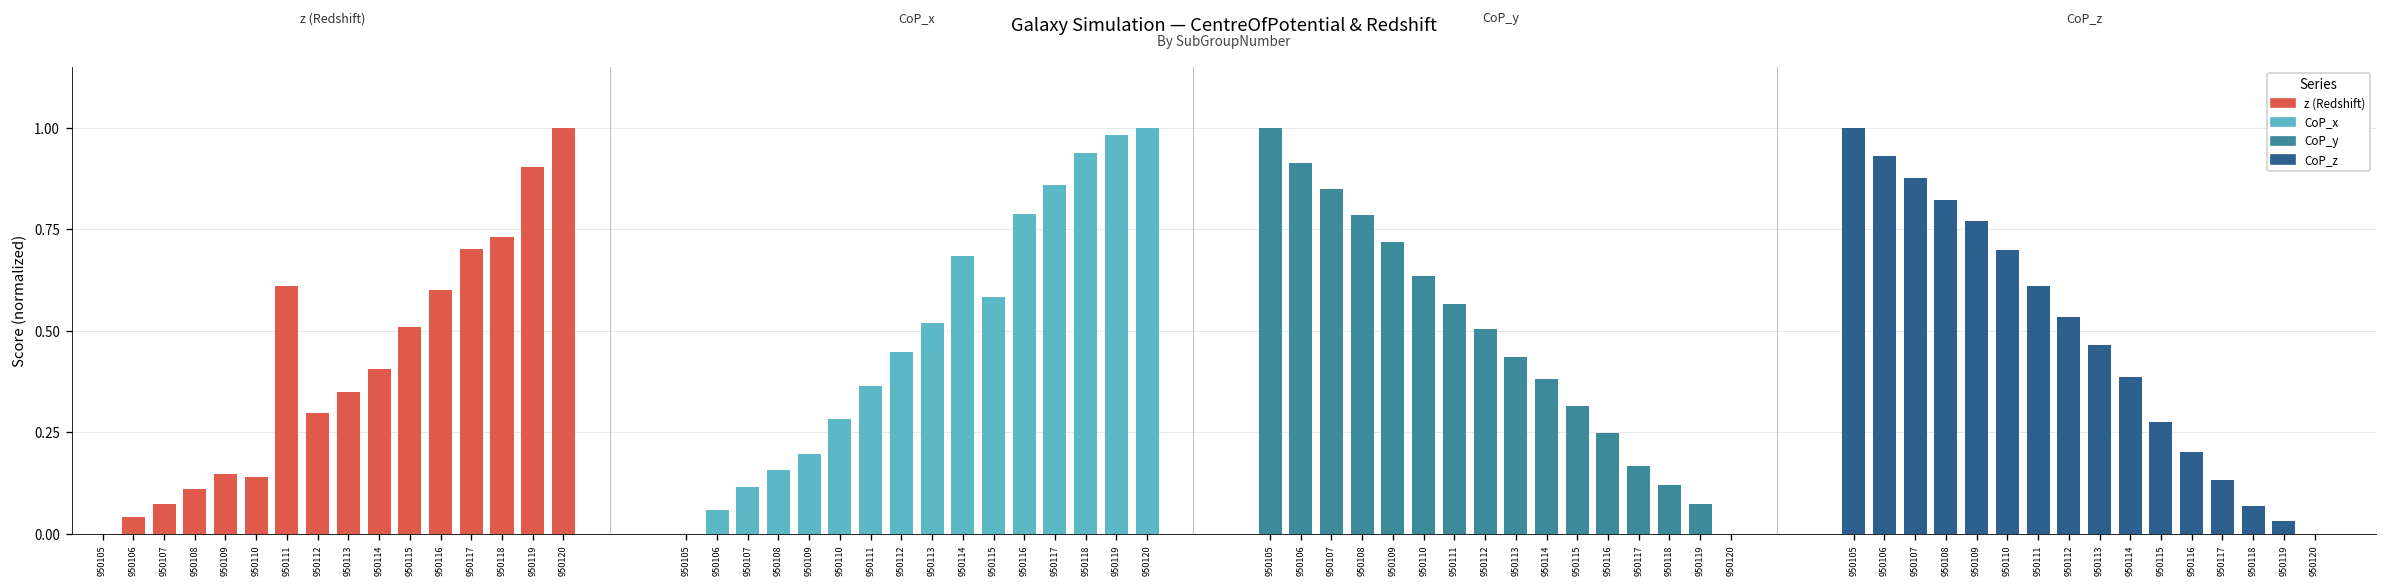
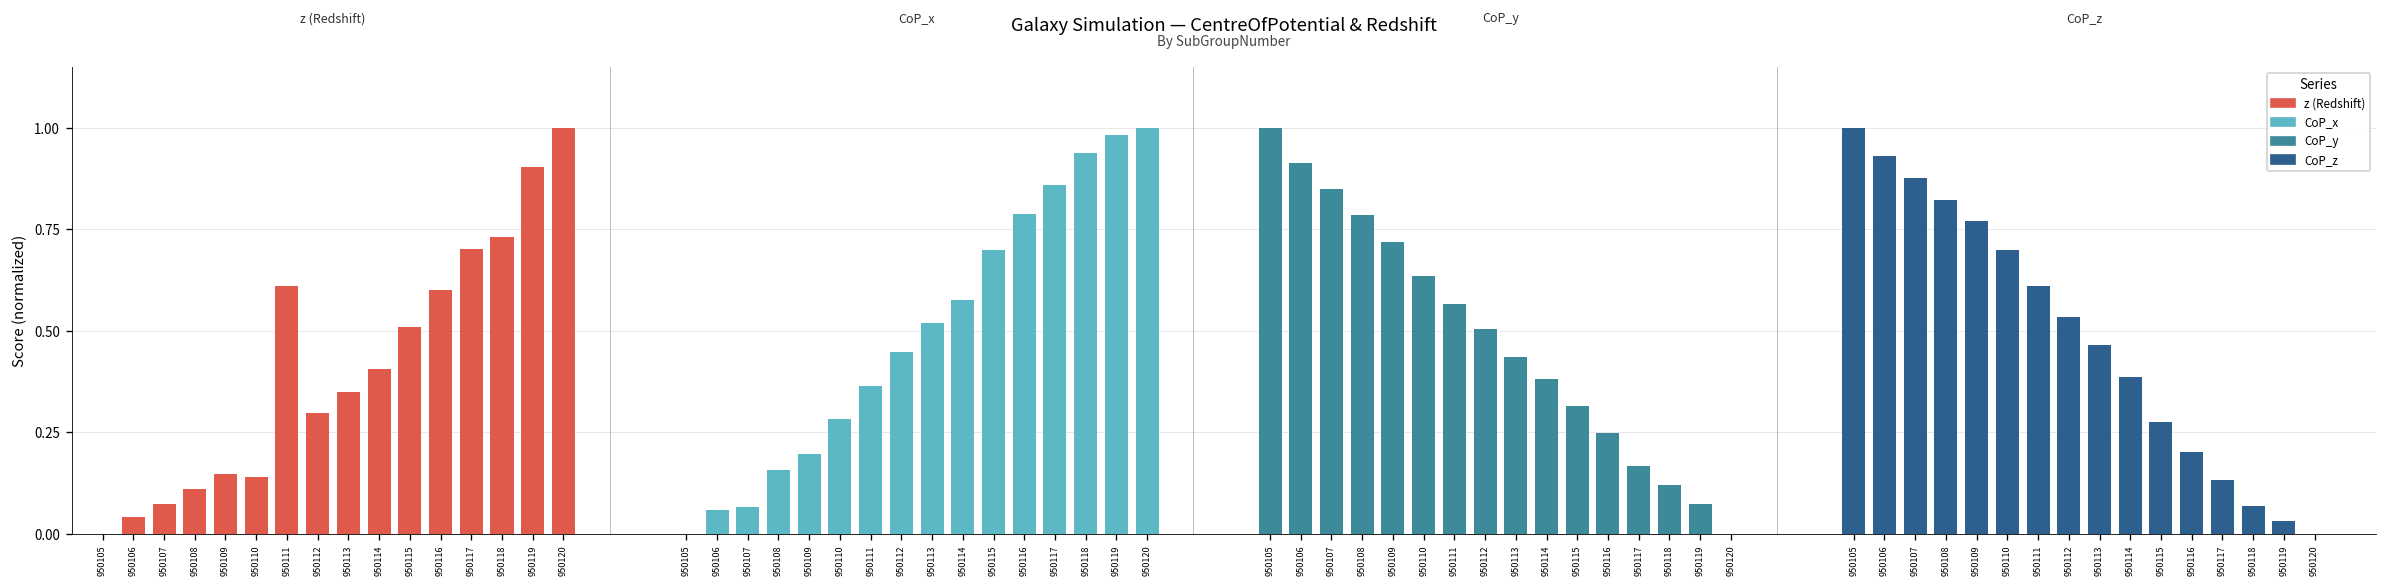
  {
    "z (Redshift)": {
      "950105": 0.00,
      "950106": 0.04,
      "950107": 0.07,
      "950108": 0.11,
      "950109": 0.15,
      "950110": 0.14,
      "950111": 0.61,
      "950112": 0.30,
      "950113": 0.35,
      "950114": 0.41,
      "950115": 0.51,
      "950116": 0.60,
      "950117": 0.70,
      "950118": 0.73,
      "950119": 0.90,
      "950120": 1.00
    },
    "CoP_x": {
      "950105": 0.00,
      "950106": 0.06,
-     "950107": 0.11,
+     "950107": 0.07,
      "950108": 0.16,
      "950109": 0.20,
      "950110": 0.28,
      "950111": 0.36,
      "950112": 0.45,
      "950113": 0.52,
-     "950114": 0.68,
-     "950115": 0.58,
+     "950114": 0.58,
+     "950115": 0.70,
      "950116": 0.79,
      "950117": 0.86,
      "950118": 0.94,
      "950119": 0.98,
      "950120": 1.00
    }
  }
